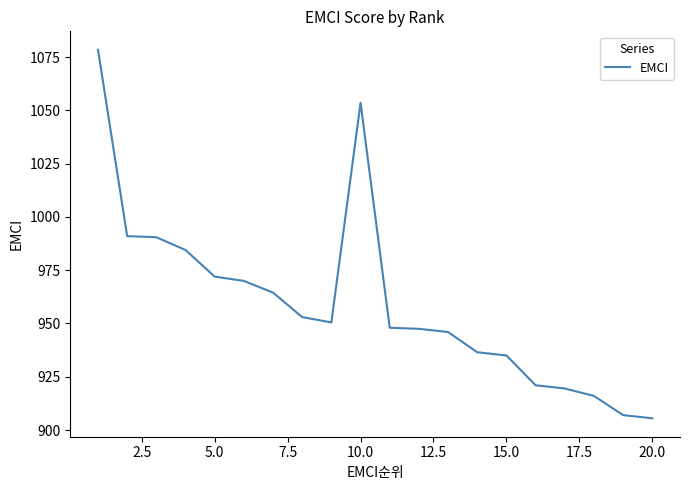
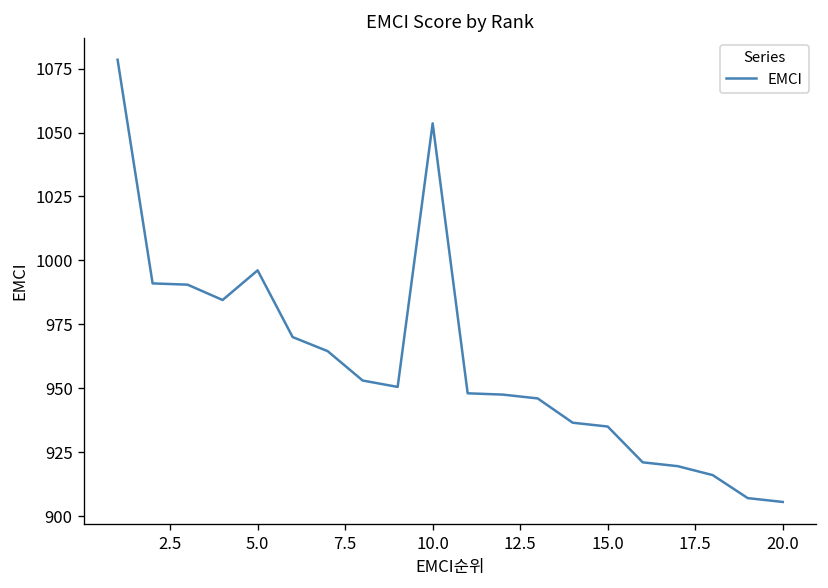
  {
-   "5.0": 972,
+   "5.0": 996,
    "10.0": 1054,
    "15.0": 935,
    "20.0": 906
  }
